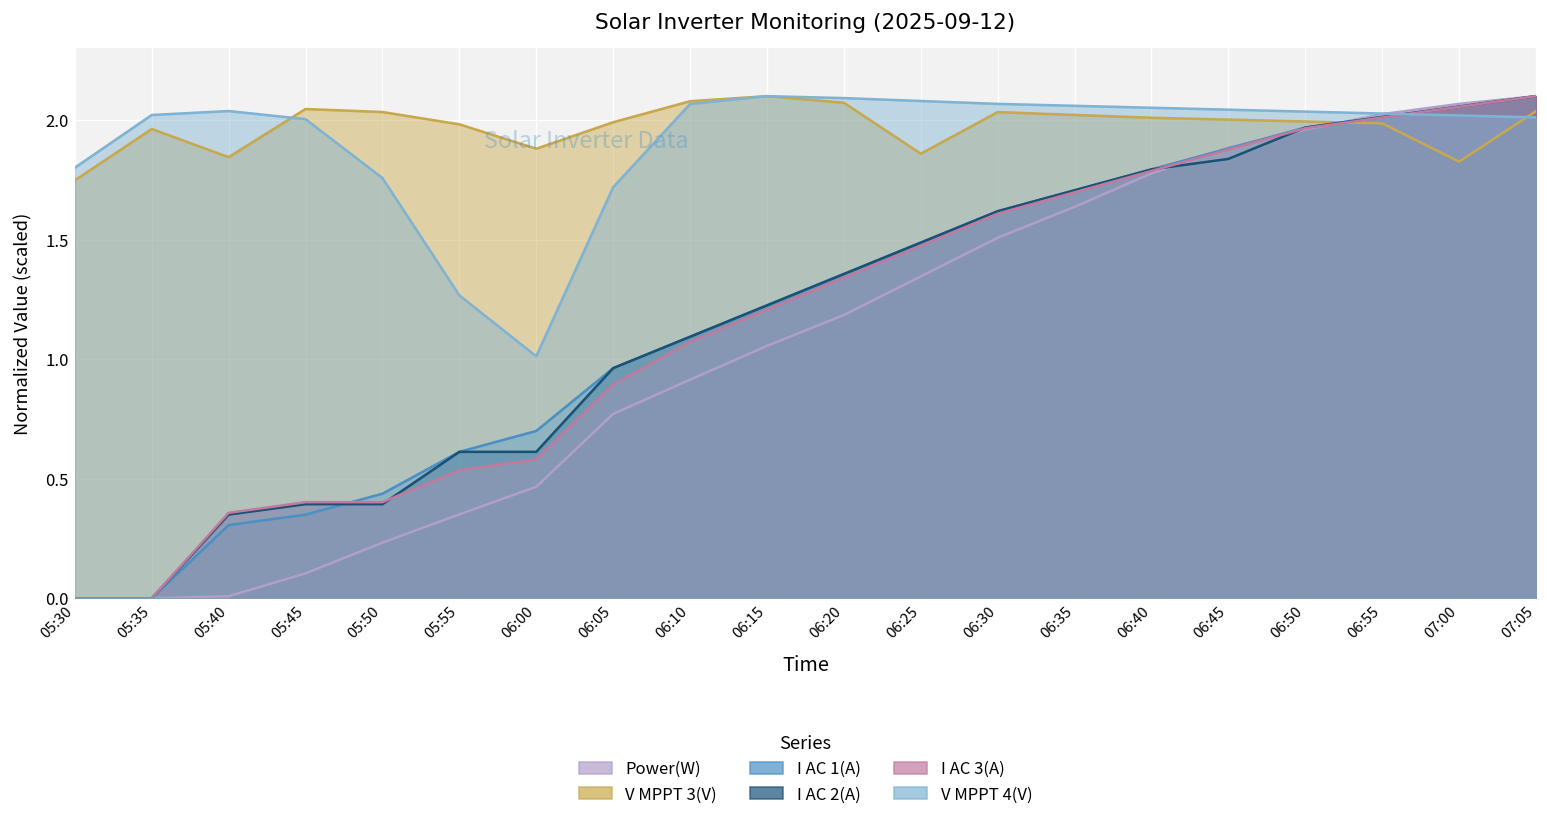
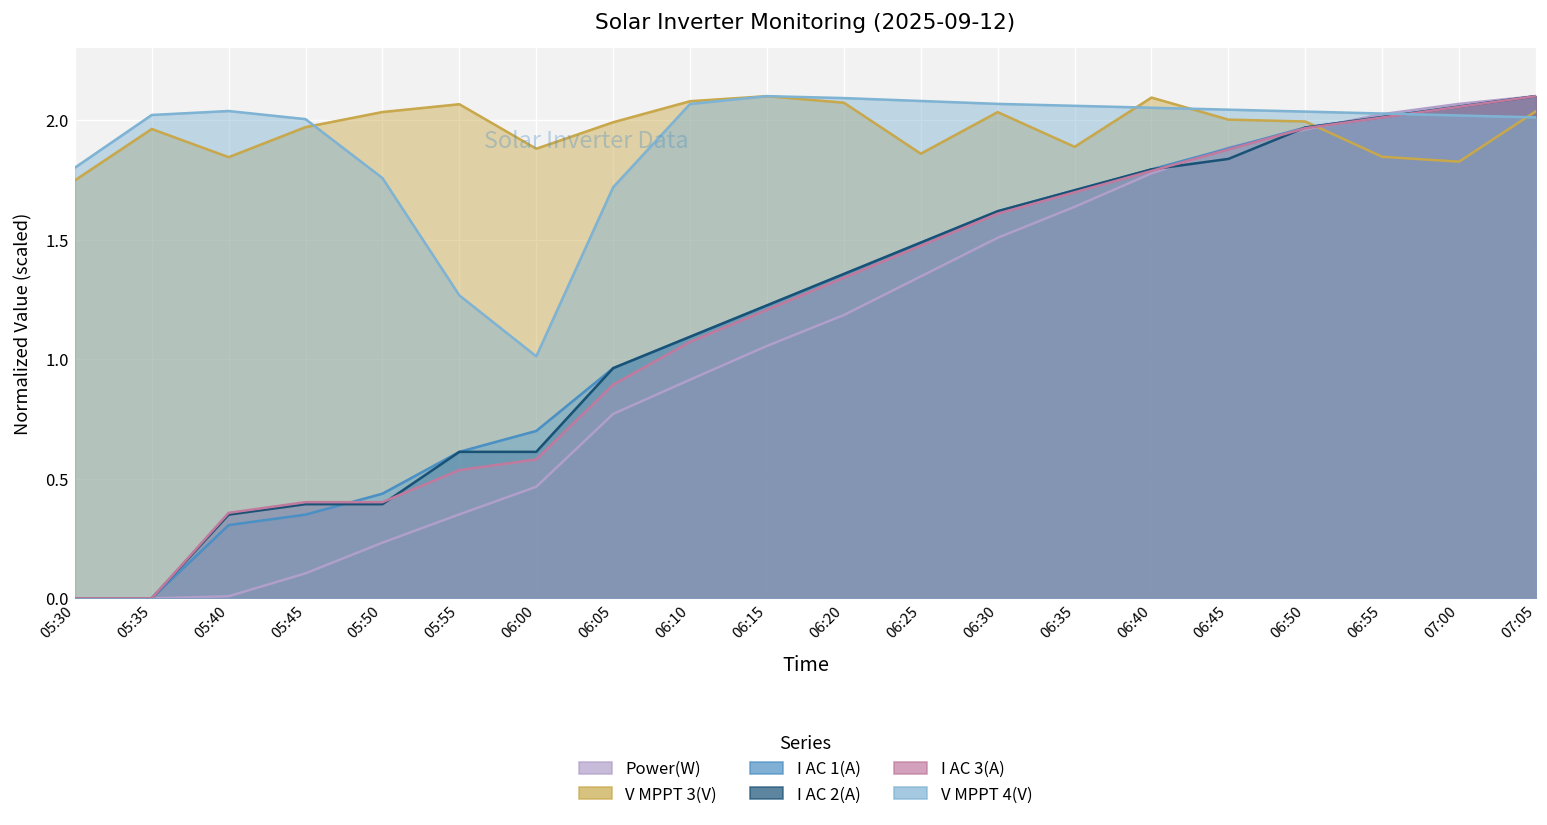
  {
    "V MPPT 3(V)": {
      "05:30": 1.75,
      "05:35": 1.96,
      "05:40": 1.84,
-     "05:45": 2.05,
+     "05:45": 1.97,
      "05:50": 2.03,
-     "05:55": 1.98,
+     "05:55": 2.07,
      "06:00": 1.88,
      "06:05": 1.99,
      "06:20": 2.07,
      "06:25": 1.86,
      "06:30": 2.03,
-     "06:35": 2.02,
-     "06:40": 2.01,
+     "06:35": 1.89,
+     "06:40": 2.09,
      "06:45": 2.00,
      "06:50": 1.99,
-     "06:55": 1.99,
+     "06:55": 1.85,
      "07:00": 1.83,
      "07:05": 2.04
    },
    "I AC 2(A)": {
      "06:00": 0.61,
      "06:45": 1.84
    }
  }
